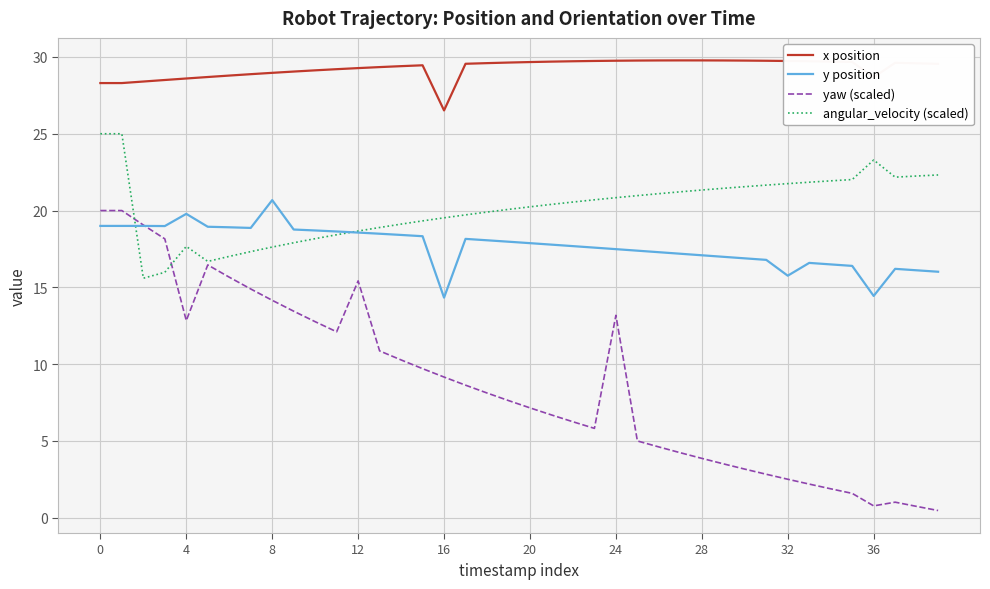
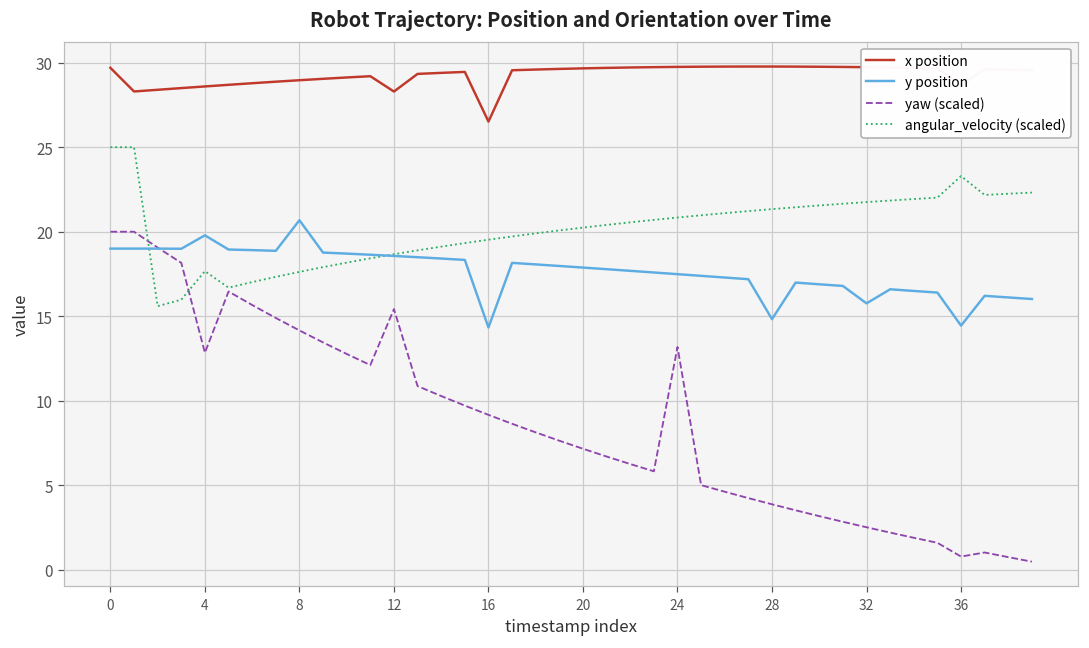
  {
    "x position": {
-     "0": 28.3,
+     "0": 29.7,
      "4": 28.6,
      "8": 29.0,
-     "12": 29.3,
+     "12": 28.3,
      "16": 26.5,
      "20": 29.7,
      "24": 29.8,
      "28": 29.8
    },
    "y position": {
      "0": 19.0,
      "4": 19.8,
      "8": 20.7,
      "16": 14.3,
      "20": 17.9,
      "24": 17.5,
-     "28": 17.1,
+     "28": 14.8,
      "32": 15.8,
      "36": 14.4
    },
    "yaw (scaled)": {
      "0": 20.0,
      "4": 12.8,
      "8": 14.2,
      "12": 15.4,
      "16": 9.2,
      "20": 7.2,
      "24": 13.2,
      "28": 3.9,
      "32": 2.5,
      "36": 0.8
    },
    "angular_velocity (scaled)": {
      "0": 25.0,
      "4": 17.7,
      "8": 17.6,
      "16": 19.5,
      "20": 20.2,
      "24": 20.8,
      "28": 21.3,
      "32": 21.8,
      "36": 23.3
    }
  }
